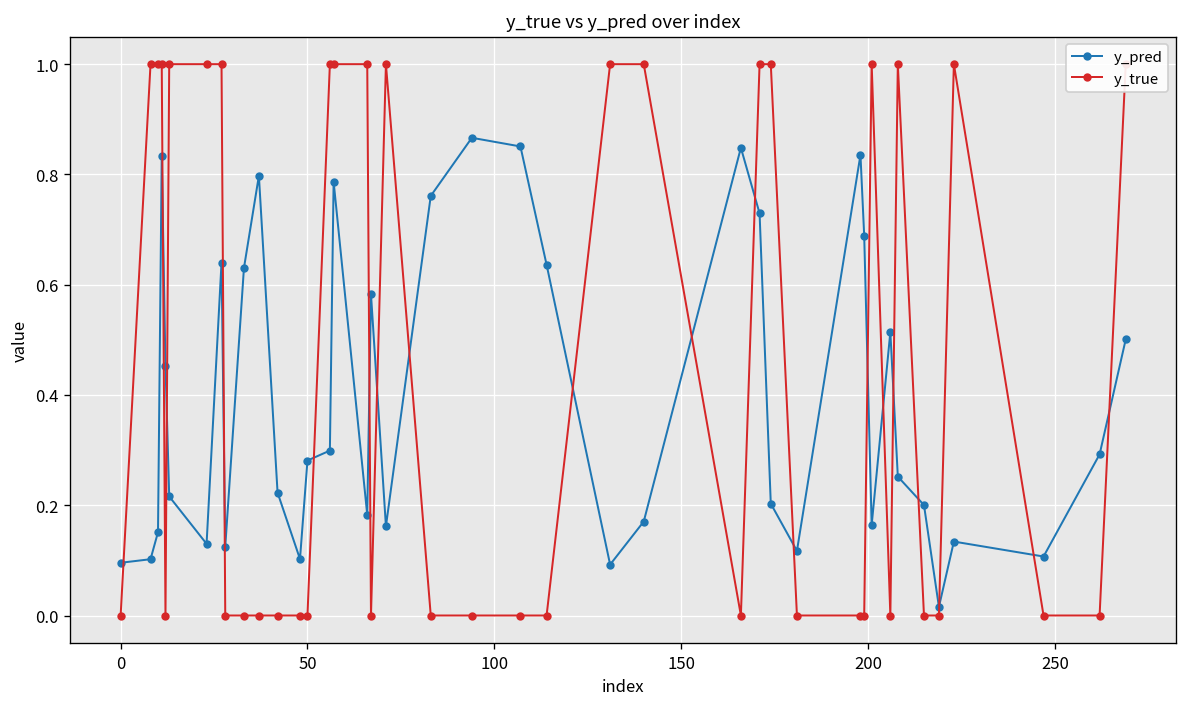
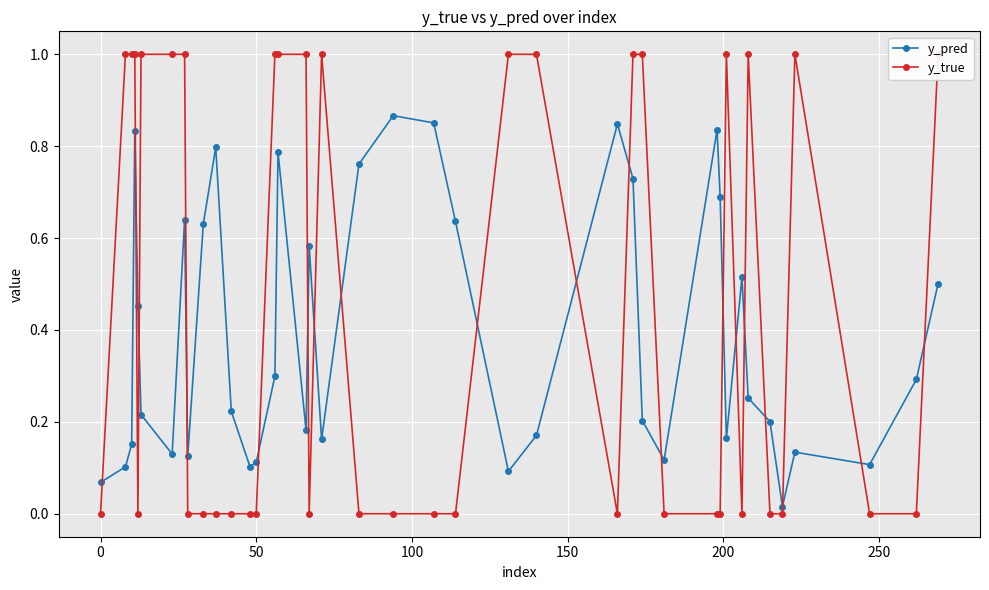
  {
    "y_pred": {
-     "0": 0.10,
-     "50": 0.28
+     "0": 0.07,
+     "50": 0.11
    },
    "y_true": {
      "0": 0.00,
      "50": 0.00
    }
  }
